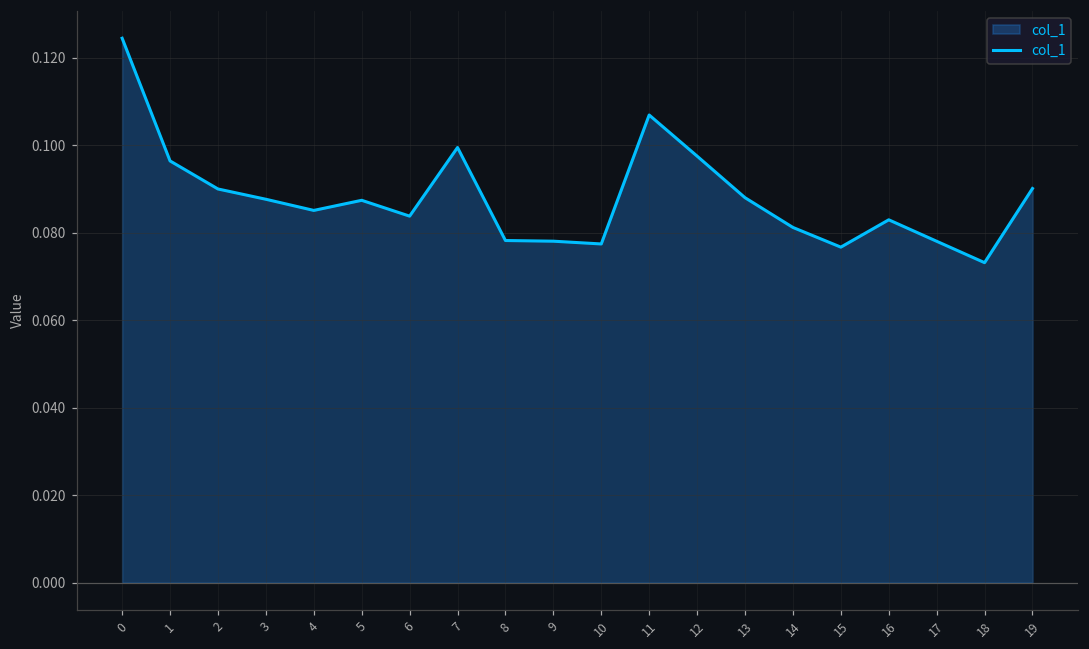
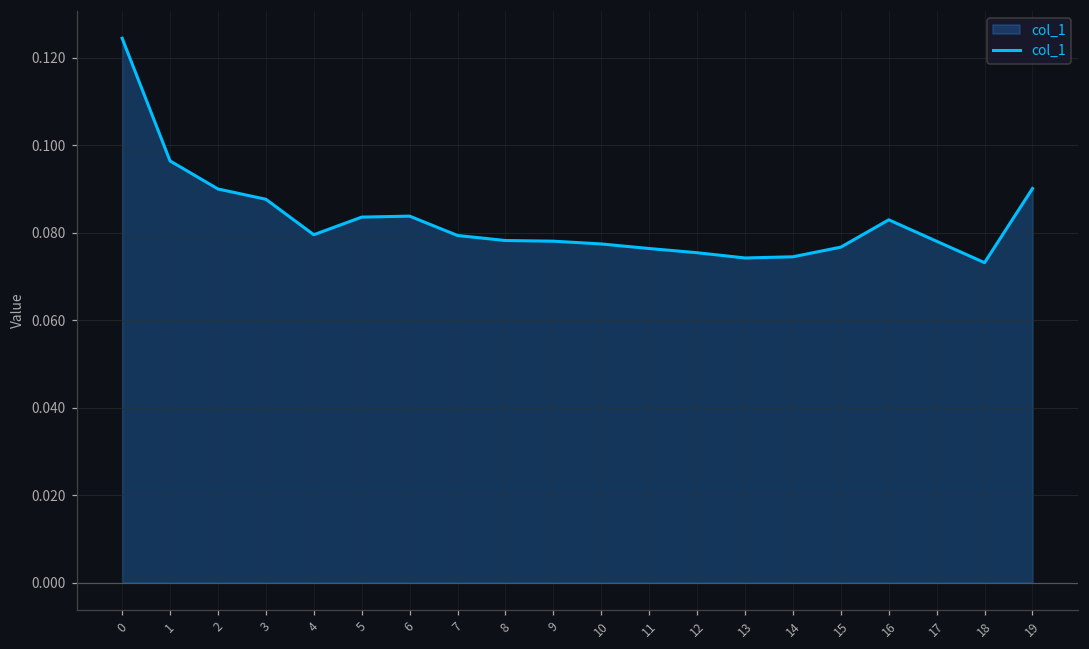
  {
    "0": 0.124,
    "1": 0.096,
    "2": 0.090,
    "3": 0.088,
-   "4": 0.085,
-   "5": 0.087,
+   "4": 0.080,
+   "5": 0.084,
    "6": 0.084,
-   "7": 0.099,
+   "7": 0.079,
    "8": 0.078,
    "9": 0.078,
    "10": 0.077,
-   "11": 0.107,
-   "12": 0.098,
-   "13": 0.088,
-   "14": 0.081,
+   "11": 0.076,
+   "12": 0.075,
+   "13": 0.074,
+   "14": 0.074,
    "15": 0.077,
    "16": 0.083,
    "17": 0.078,
    "18": 0.073,
    "19": 0.090
  }
